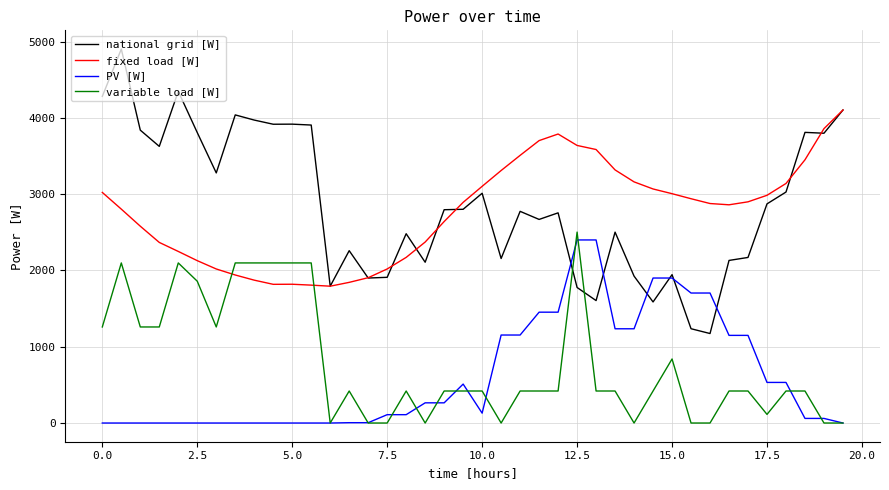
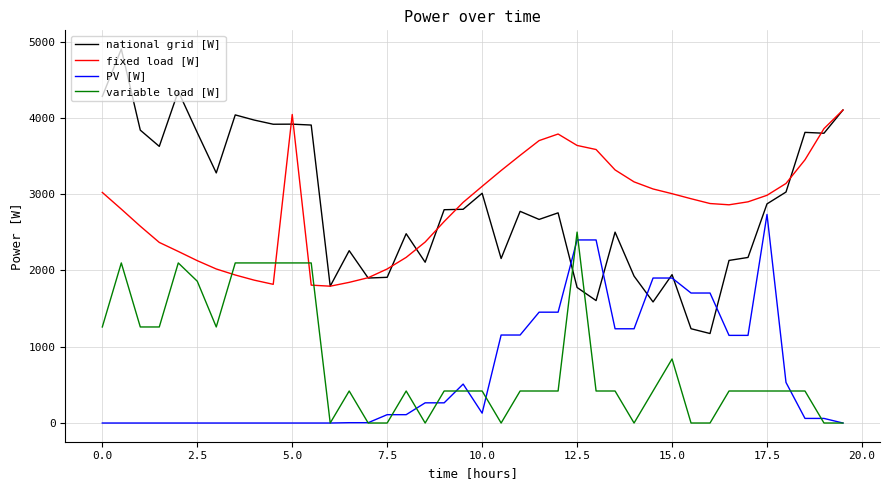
  {
    "national grid [W]": {
      "2.5": 3800,
      "5.0": 3900,
      "7.5": 1900,
      "10.0": 3000,
      "12.5": 1800,
      "15.0": 1900,
      "17.5": 2900
    },
    "fixed load [W]": {
      "0.0": 3000,
      "2.5": 2100,
-     "5.0": 1800,
+     "5.0": 4000,
      "7.5": 2000,
      "10.0": 3100,
      "12.5": 3600,
      "15.0": 3000,
      "17.5": 3000
    },
    "PV [W]": {
      "0.0": 0,
      "2.5": 0,
      "5.0": 0,
      "7.5": 100,
      "10.0": 100,
      "12.5": 2400,
      "15.0": 1900,
-     "17.5": 500
+     "17.5": 2700
    },
    "variable load [W]": {
      "0.0": 1300,
      "2.5": 1900,
      "5.0": 2100,
      "7.5": 0,
      "10.0": 400,
      "12.5": 2500,
      "15.0": 800,
-     "17.5": 100
+     "17.5": 400
    }
  }
